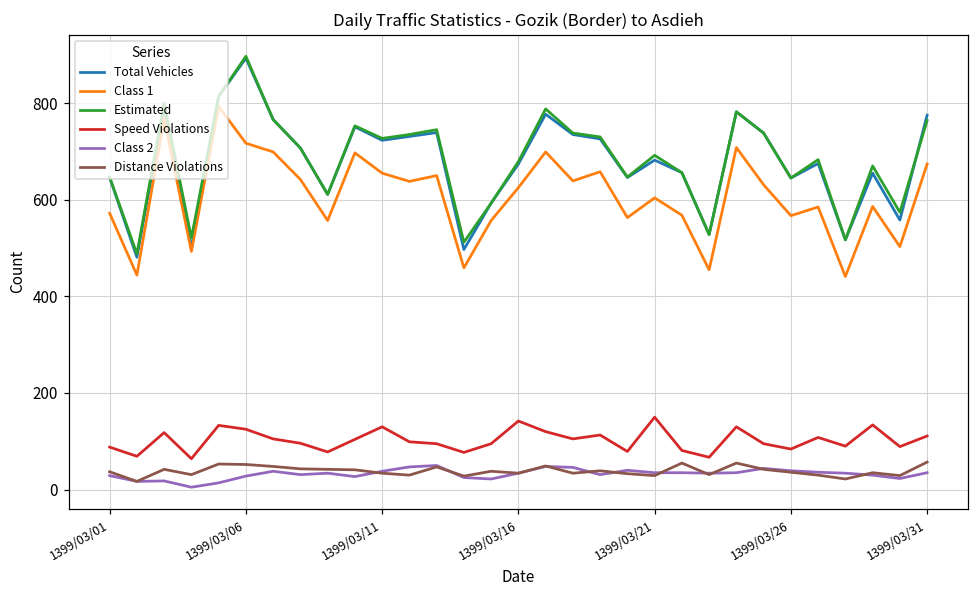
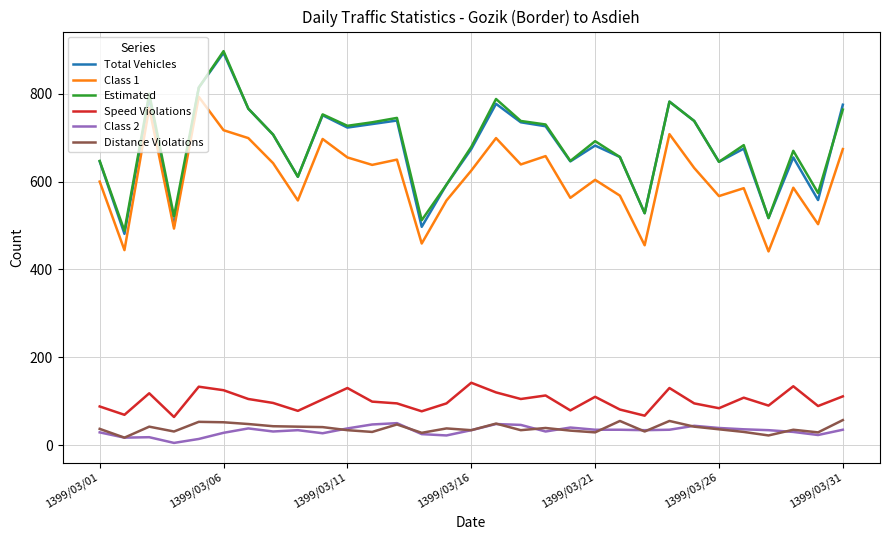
  {
    "Total Vehicles": {
      "1399/03/21": 680,
      "1399/03/31": 780
    },
    "Class 1": {
-     "1399/03/01": 570,
+     "1399/03/01": 600,
      "1399/03/06": 720,
      "1399/03/11": 660,
      "1399/03/16": 630,
      "1399/03/21": 600,
      "1399/03/26": 570,
      "1399/03/31": 670
    },
    "Estimated": {
      "1399/03/21": 690,
      "1399/03/31": 760
    },
    "Speed Violations": {
      "1399/03/01": 90,
      "1399/03/06": 130,
      "1399/03/11": 130,
      "1399/03/16": 140,
-     "1399/03/21": 150,
+     "1399/03/21": 110,
      "1399/03/26": 80,
      "1399/03/31": 110
    },
    "Class 2": {
      "1399/03/01": 30,
      "1399/03/06": 30,
      "1399/03/21": 40,
      "1399/03/31": 40
    },
    "Distance Violations": {
      "1399/03/01": 40,
      "1399/03/06": 50,
      "1399/03/21": 30,
      "1399/03/31": 60
    }
  }
